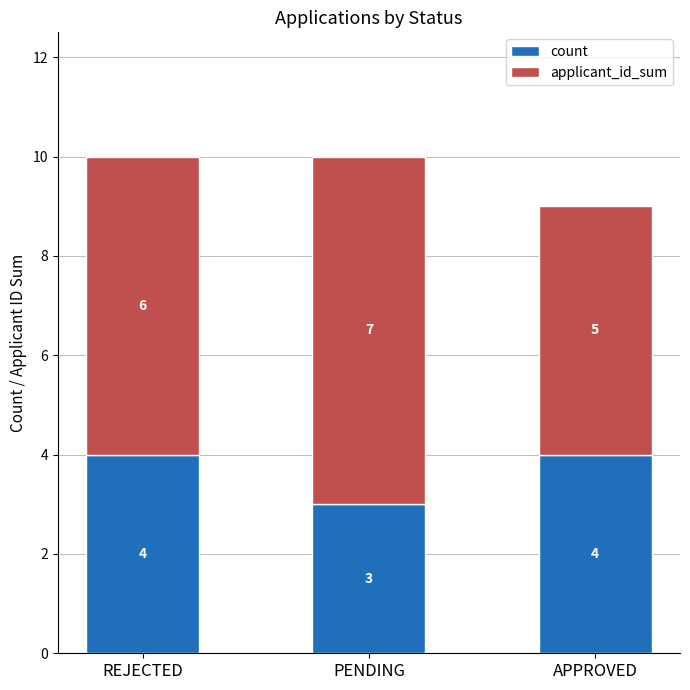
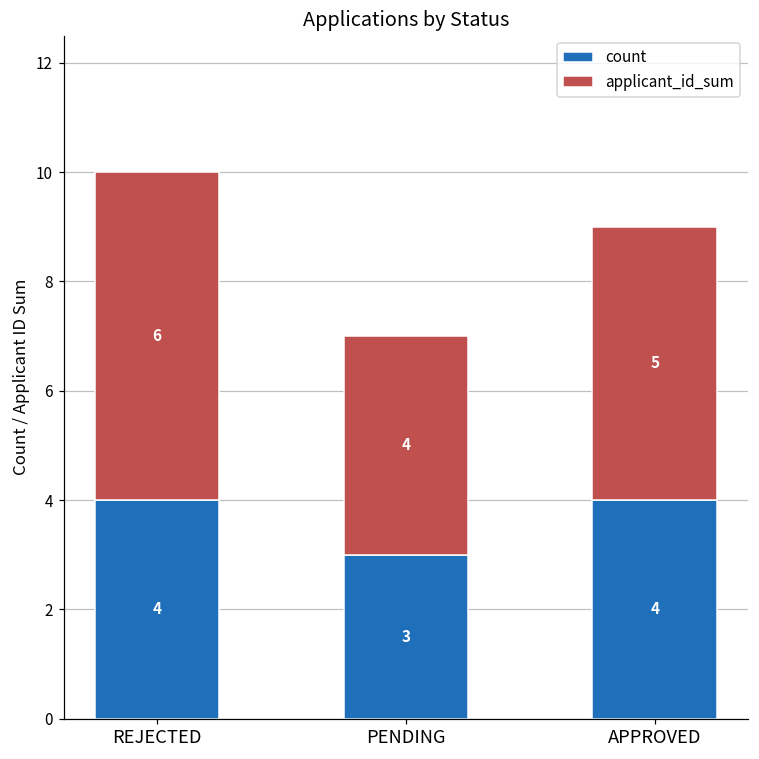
  {
    "count": {
      "REJECTED": 4,
      "PENDING": 3,
      "APPROVED": 4
    },
    "applicant_id_sum": {
      "REJECTED": 6,
-     "PENDING": 7,
+     "PENDING": 4,
      "APPROVED": 5
    }
  }
